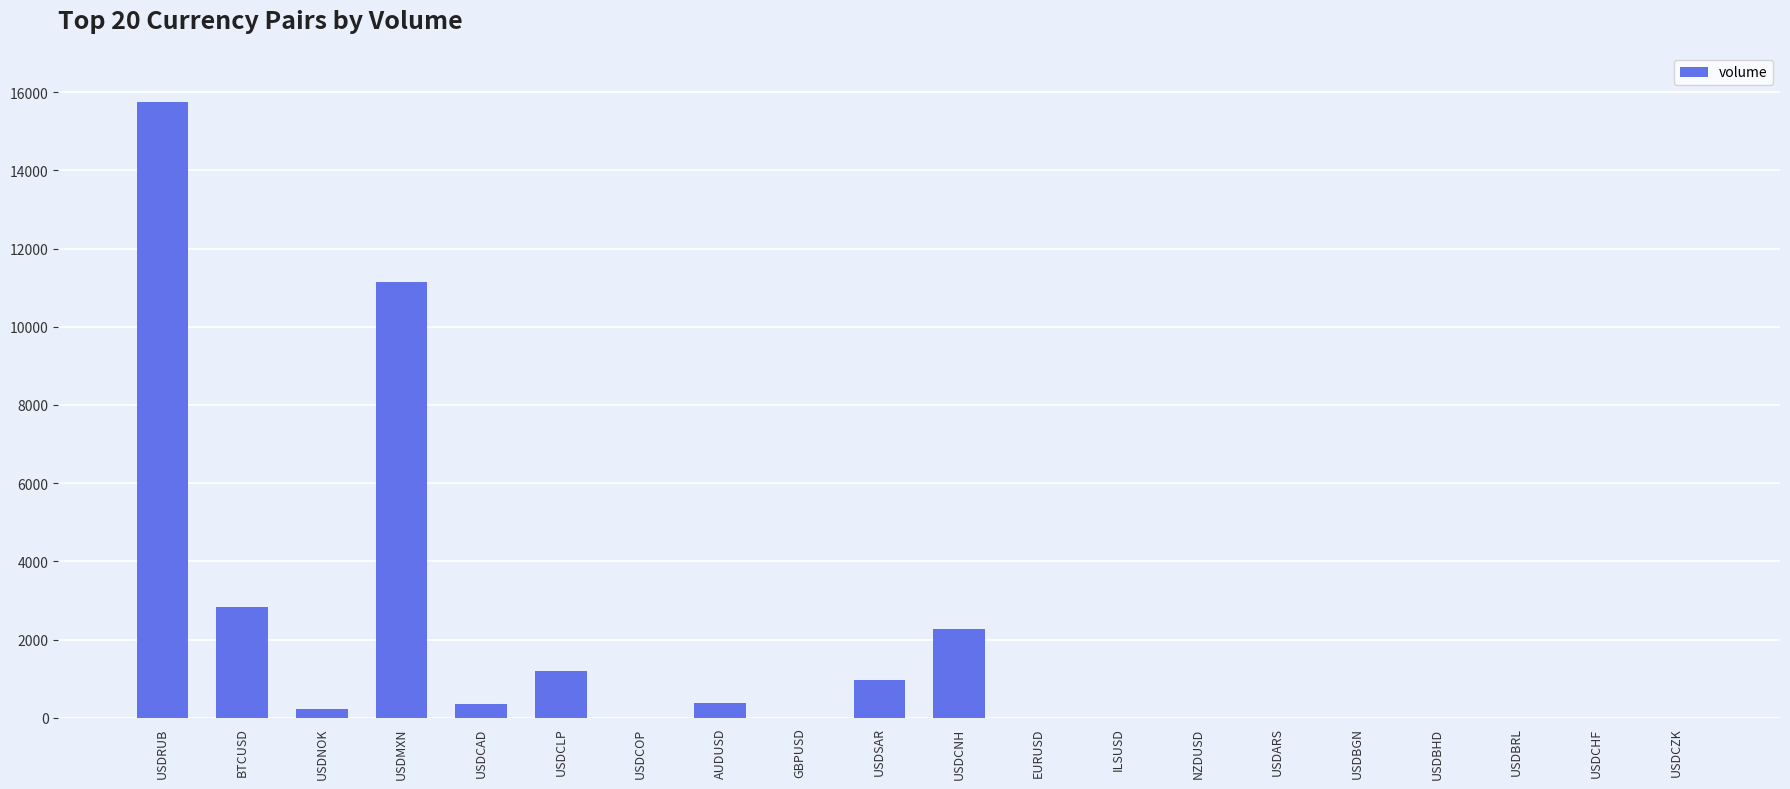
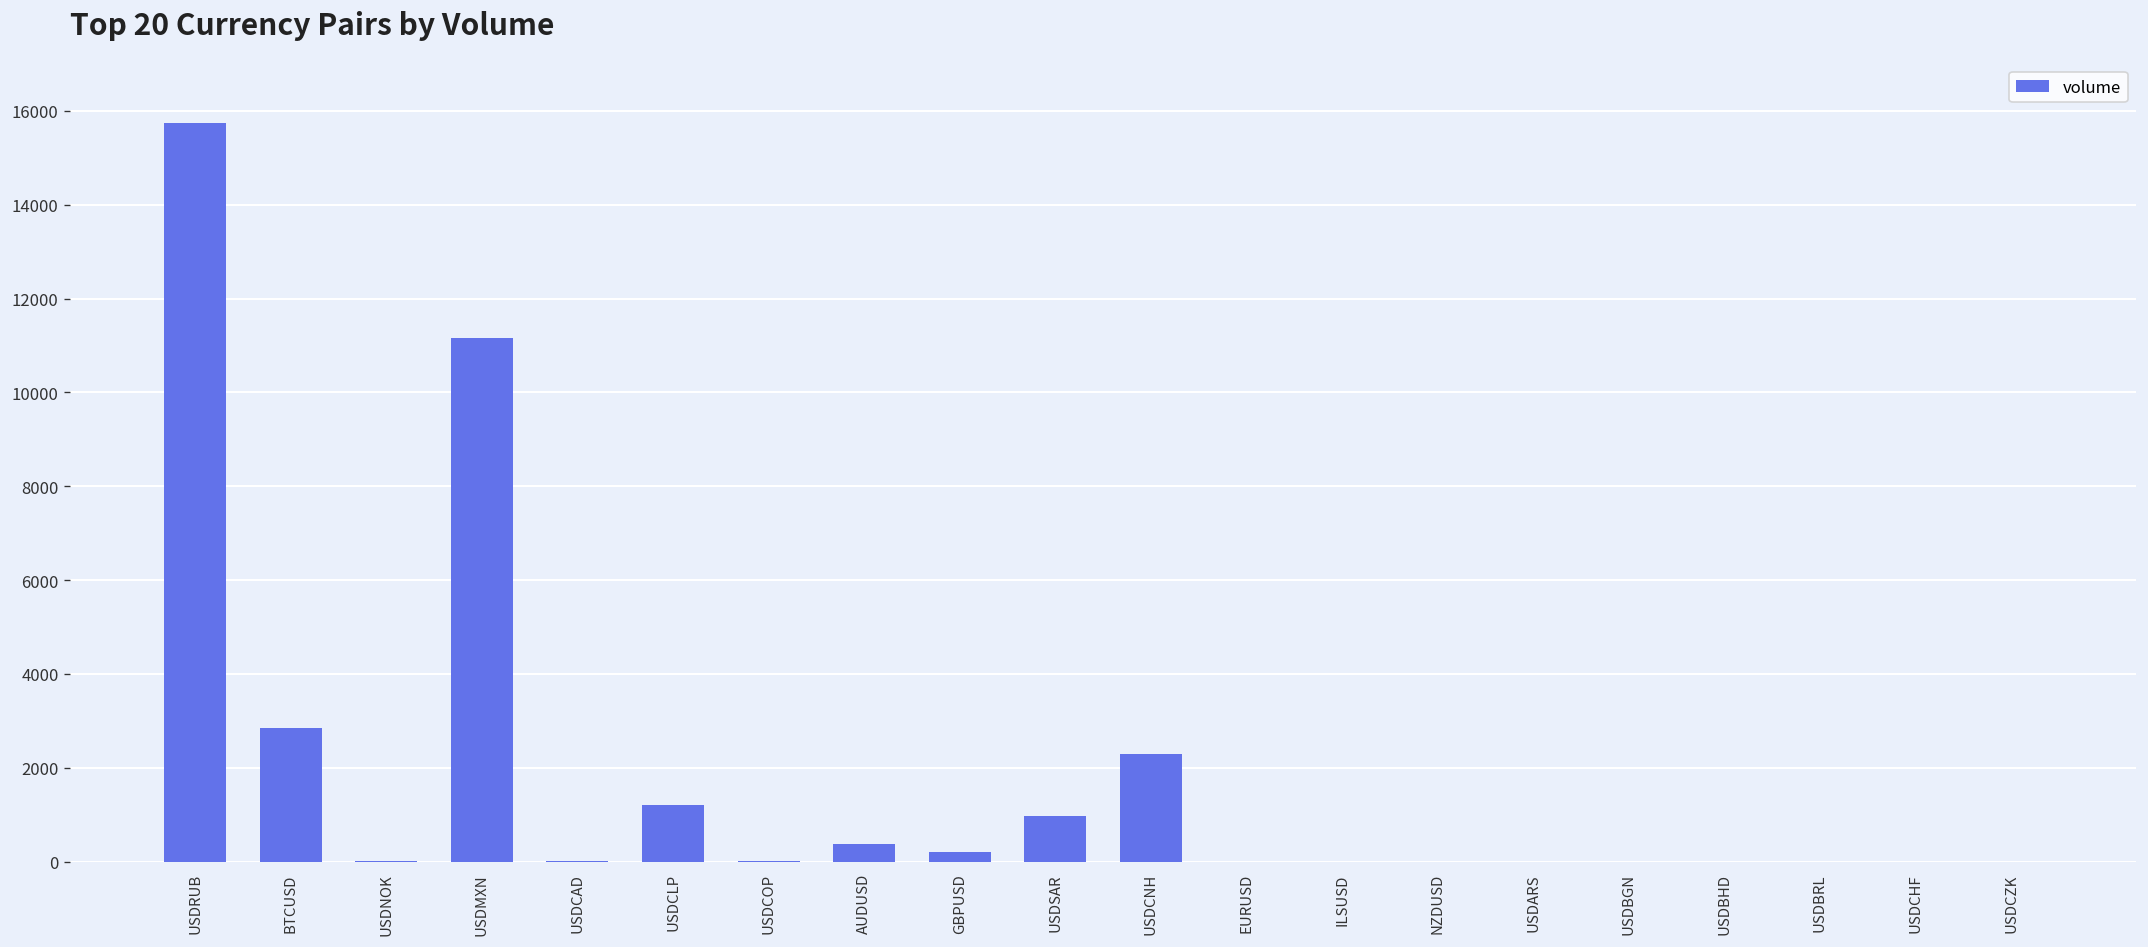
  {
    "USDRUB": 15700,
    "BTCUSD": 2800,
-   "USDNOK": 200,
+   "USDNOK": 0,
    "USDMXN": 11200,
-   "USDCAD": 300,
+   "USDCAD": 0,
    "USDCLP": 1200,
    "AUDUSD": 400,
-   "GBPUSD": 0,
+   "GBPUSD": 200,
    "USDSAR": 1000,
    "USDCNH": 2300,
    "EURUSD": 0,
    "ILSUSD": 0,
    "NZDUSD": 0,
    "USDARS": 0,
    "USDBGN": 0,
    "USDBHD": 0,
    "USDBRL": 0,
    "USDCHF": 0,
    "USDCZK": 0
  }
